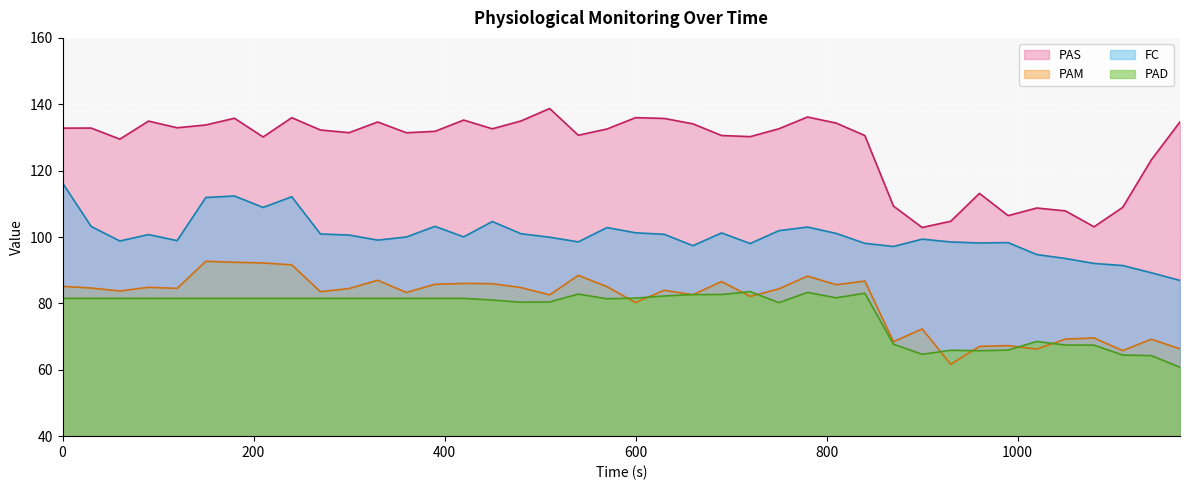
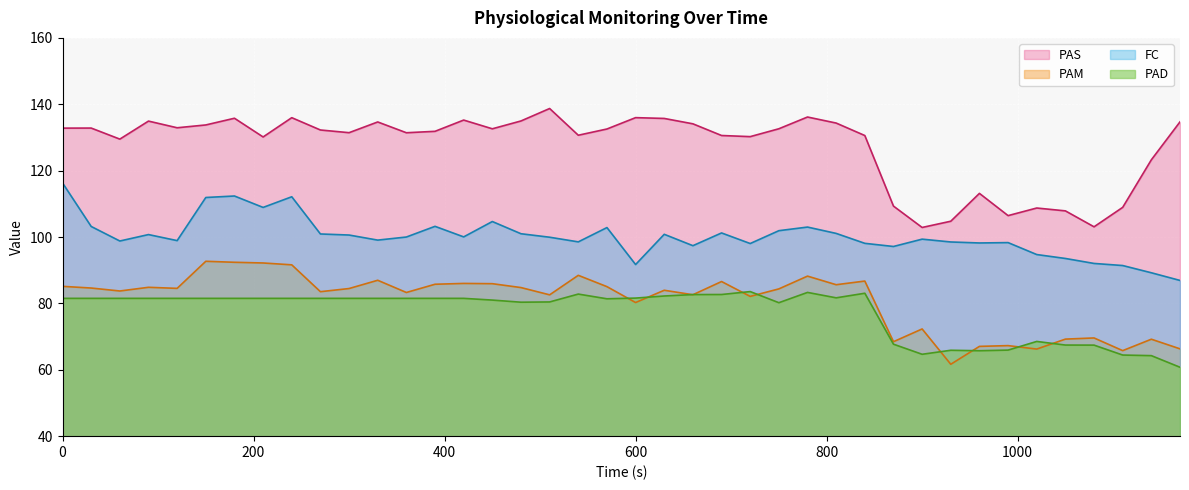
  {
    "PAS": {
      "0": 133,
      "600": 136
    },
    "PAM": {
      "0": 85,
      "600": 80
    },
    "FC": {
      "0": 116,
-     "600": 101
+     "600": 92
    },
    "PAD": {
      "0": 82,
      "600": 82
    }
  }
